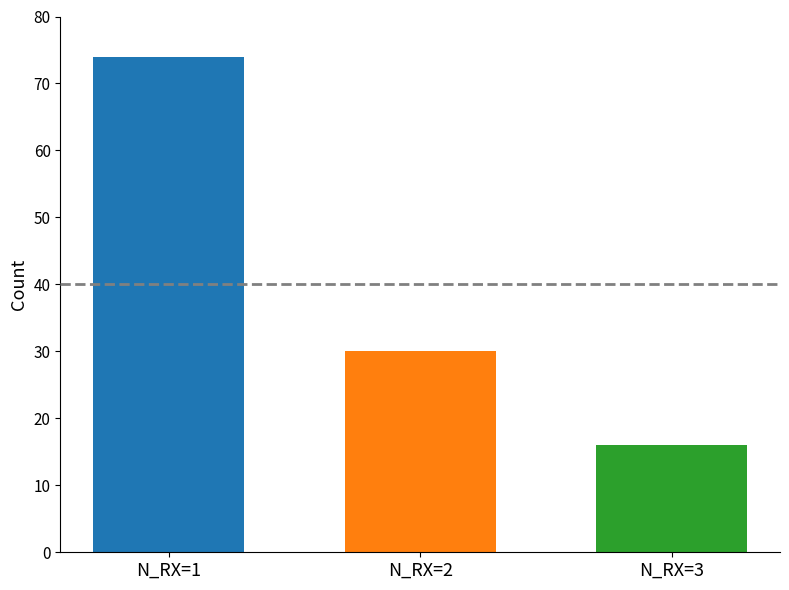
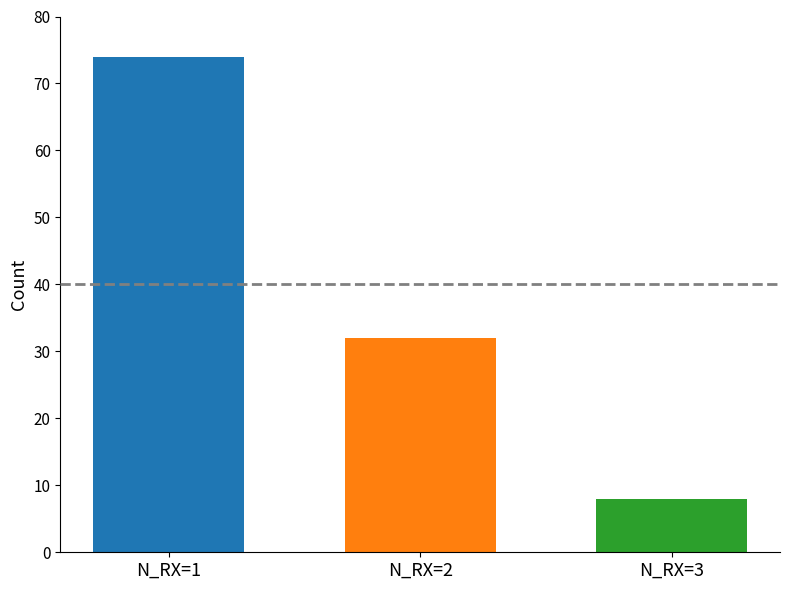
  {
    "N_RX=1": 74,
-   "N_RX=2": 30,
-   "N_RX=3": 16
+   "N_RX=2": 32,
+   "N_RX=3": 8
  }
